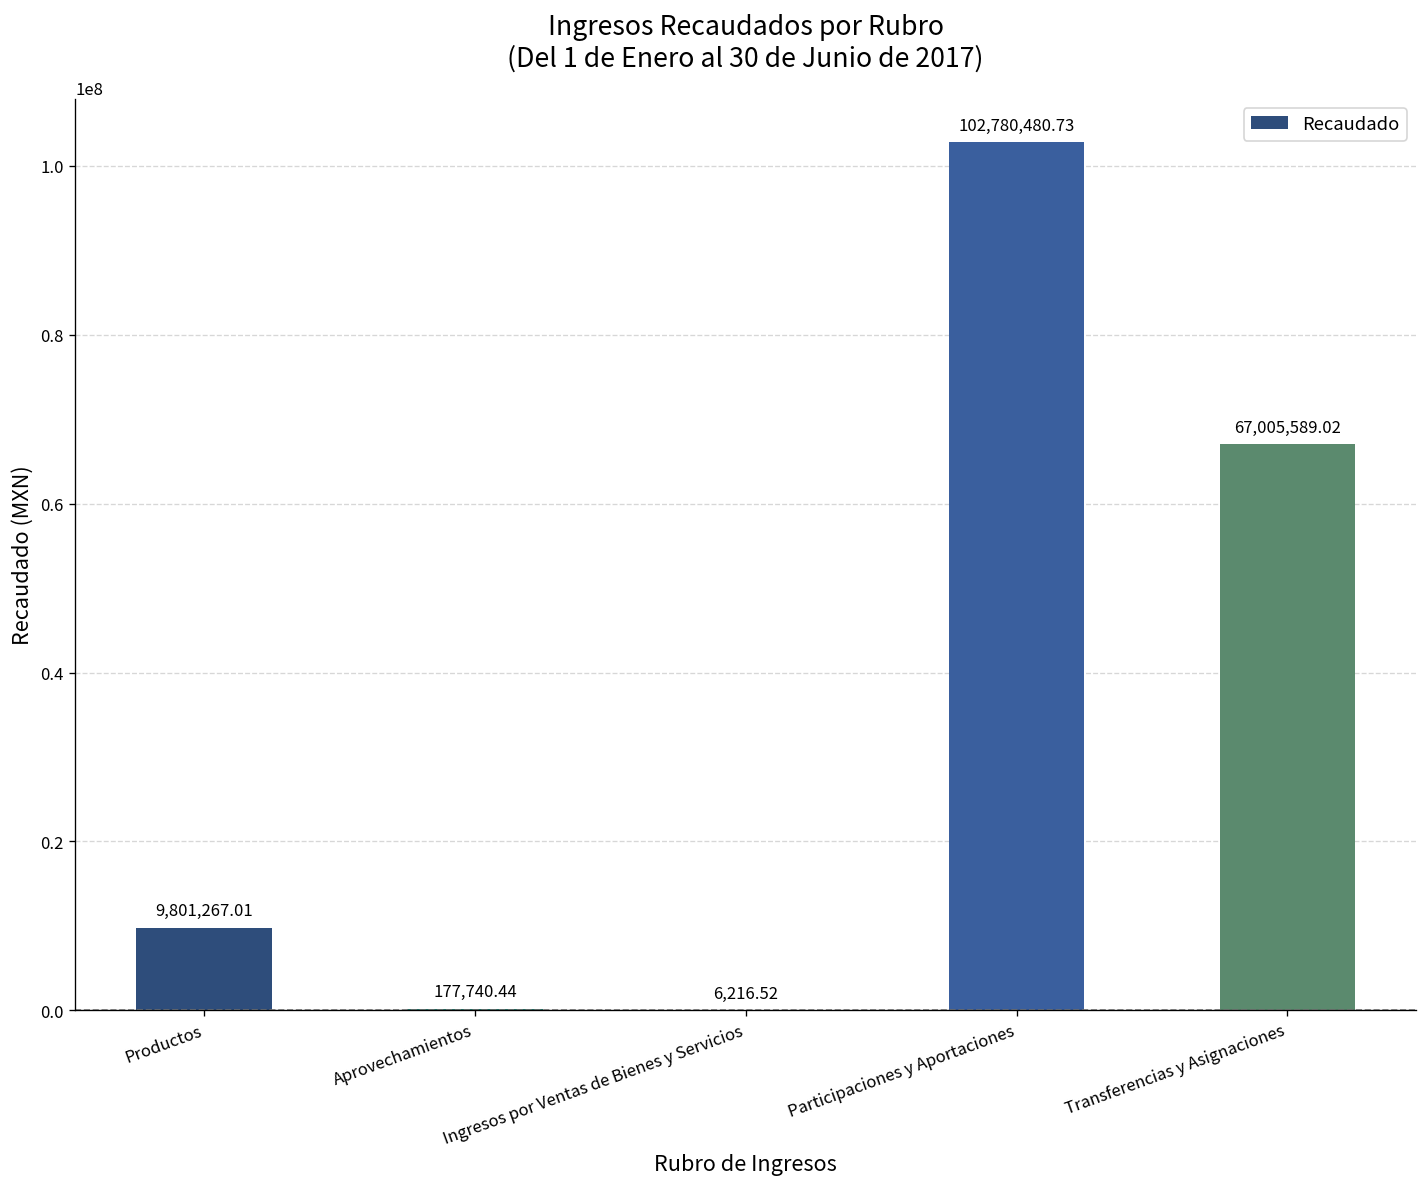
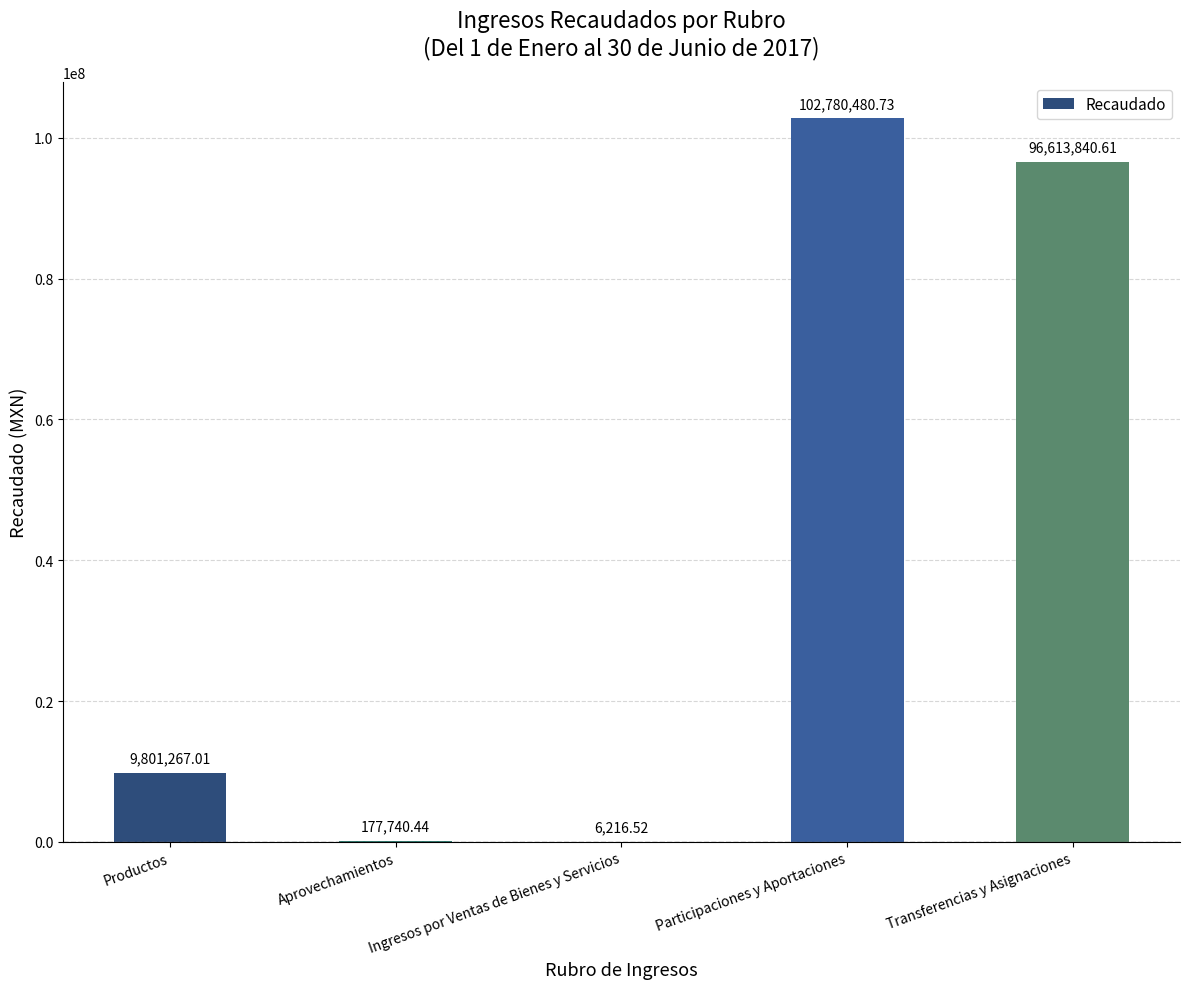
  {
    "Productos": "9,801,267.01",
    "Aprovechamientos": "177,740.44",
    "Ingresos por Ventas de Bienes y Servicios": "6,216.52",
    "Participaciones y Aportaciones": "102,780,480.73",
-   "Transferencias y Asignaciones": "67,005,589.02"
+   "Transferencias y Asignaciones": "96,613,840.61"
  }
